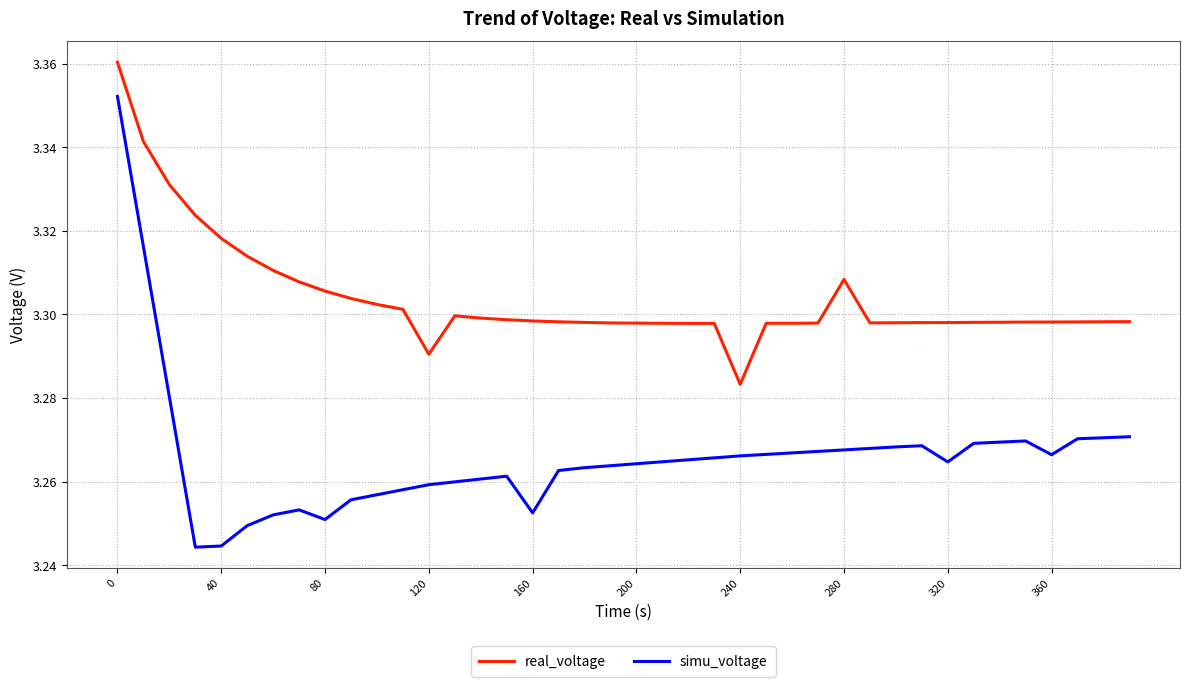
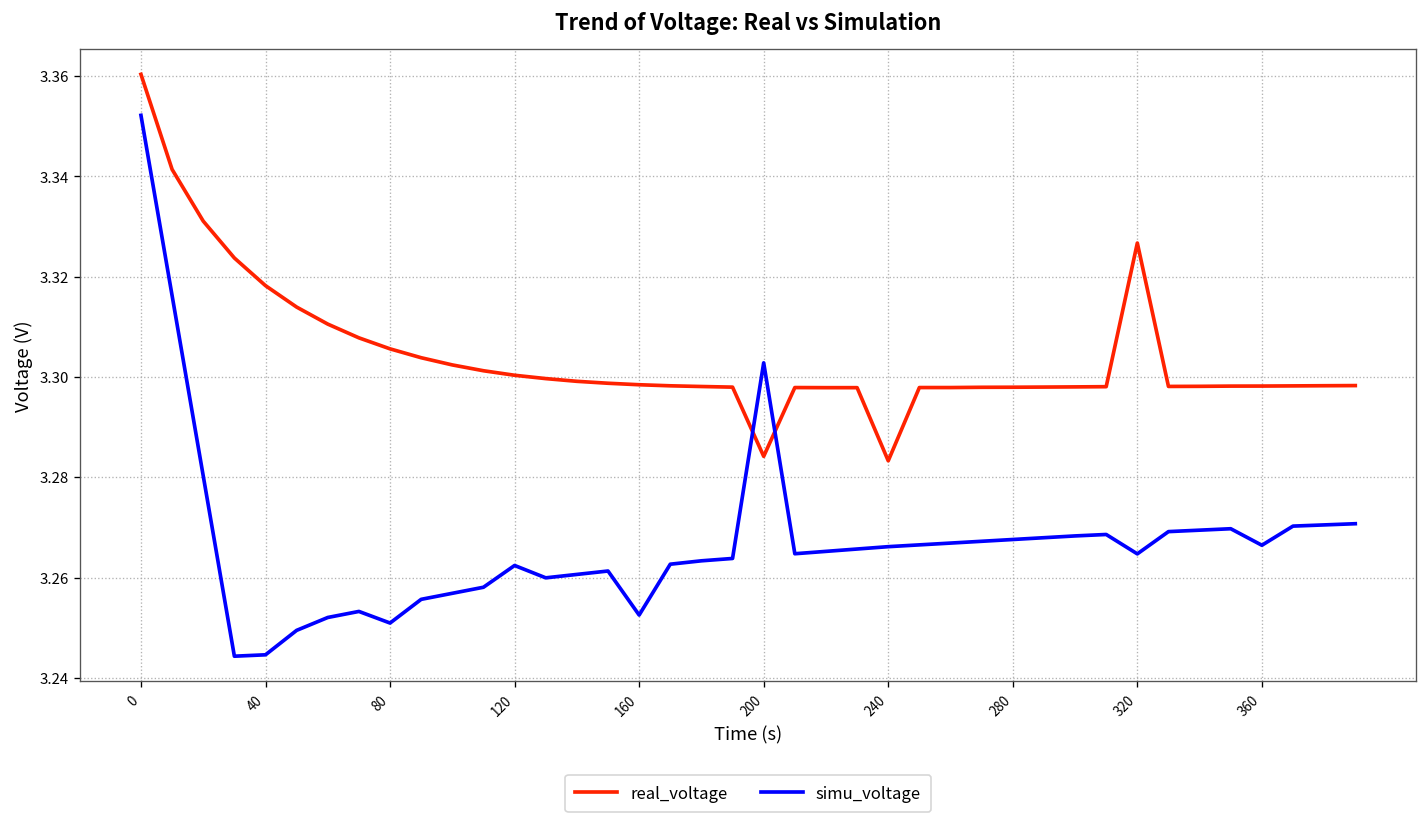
  {
    "real_voltage": {
      "0": 3.360,
      "40": 3.318,
      "80": 3.306,
-     "120": 3.290,
+     "120": 3.300,
      "160": 3.298,
-     "200": 3.298,
+     "200": 3.284,
      "240": 3.283,
-     "280": 3.308,
-     "320": 3.298,
+     "280": 3.298,
+     "320": 3.327,
      "360": 3.298
    },
    "simu_voltage": {
      "0": 3.352,
      "40": 3.245,
      "80": 3.251,
-     "120": 3.259,
+     "120": 3.262,
      "160": 3.253,
-     "200": 3.264,
+     "200": 3.303,
      "240": 3.266,
      "280": 3.268,
      "320": 3.265,
      "360": 3.266
    }
  }
